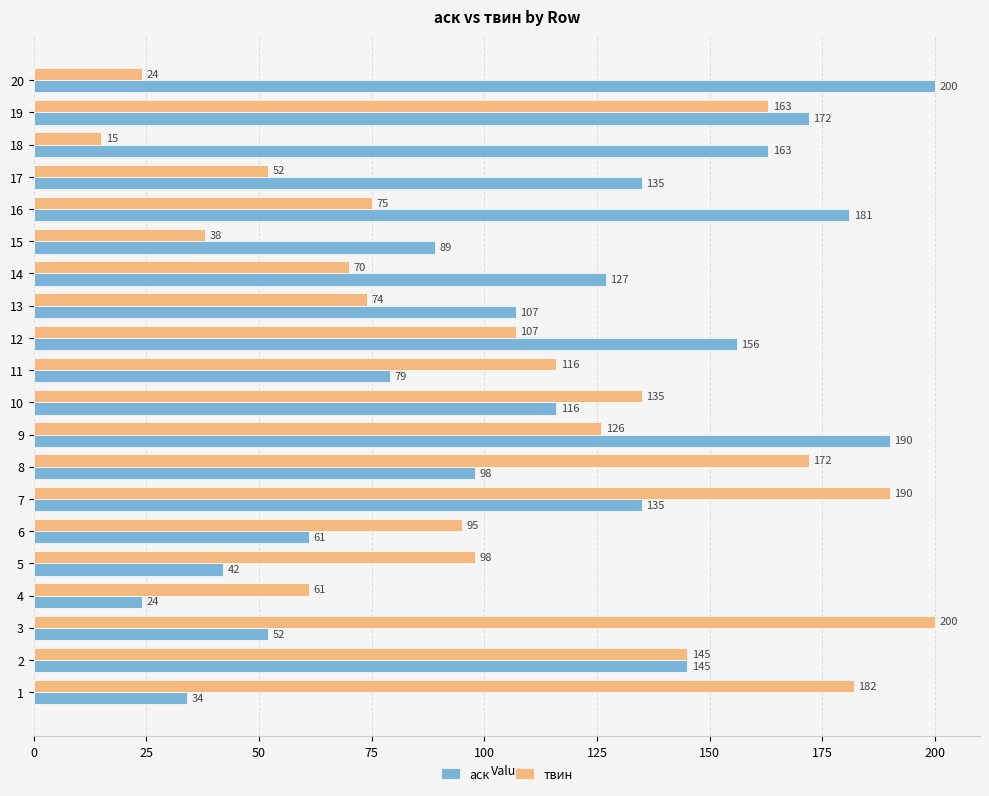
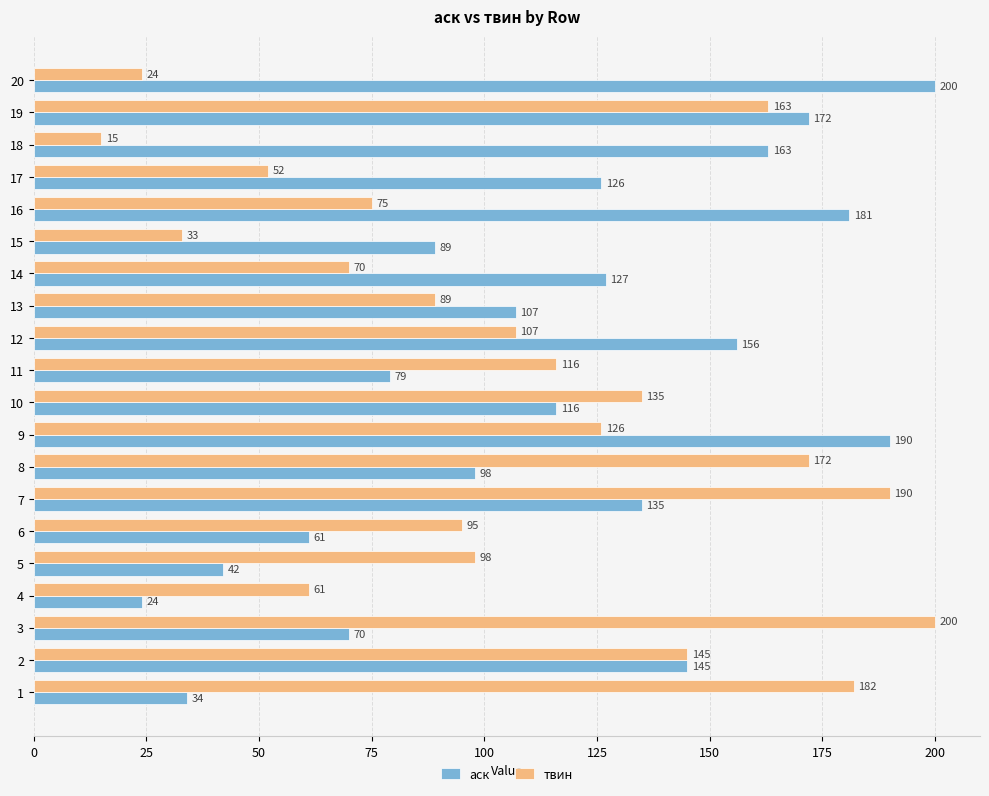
  {
    "аск": {
      "20": 200,
      "19": 172,
      "18": 163,
-     "17": 135,
+     "17": 126,
      "16": 181,
      "15": 89,
      "14": 127,
      "13": 107,
      "12": 156,
      "11": 79,
      "10": 116,
      "9": 190,
      "8": 98,
      "7": 135,
      "6": 61,
      "5": 42,
      "4": 24,
-     "3": 52,
+     "3": 70,
      "2": 145,
      "1": 34
    },
    "твин": {
      "20": 24,
      "19": 163,
      "18": 15,
      "17": 52,
      "16": 75,
-     "15": 38,
+     "15": 33,
      "14": 70,
-     "13": 74,
+     "13": 89,
      "12": 107,
      "11": 116,
      "10": 135,
      "9": 126,
      "8": 172,
      "7": 190,
      "6": 95,
      "5": 98,
      "4": 61,
      "3": 200,
      "2": 145,
      "1": 182
    }
  }
